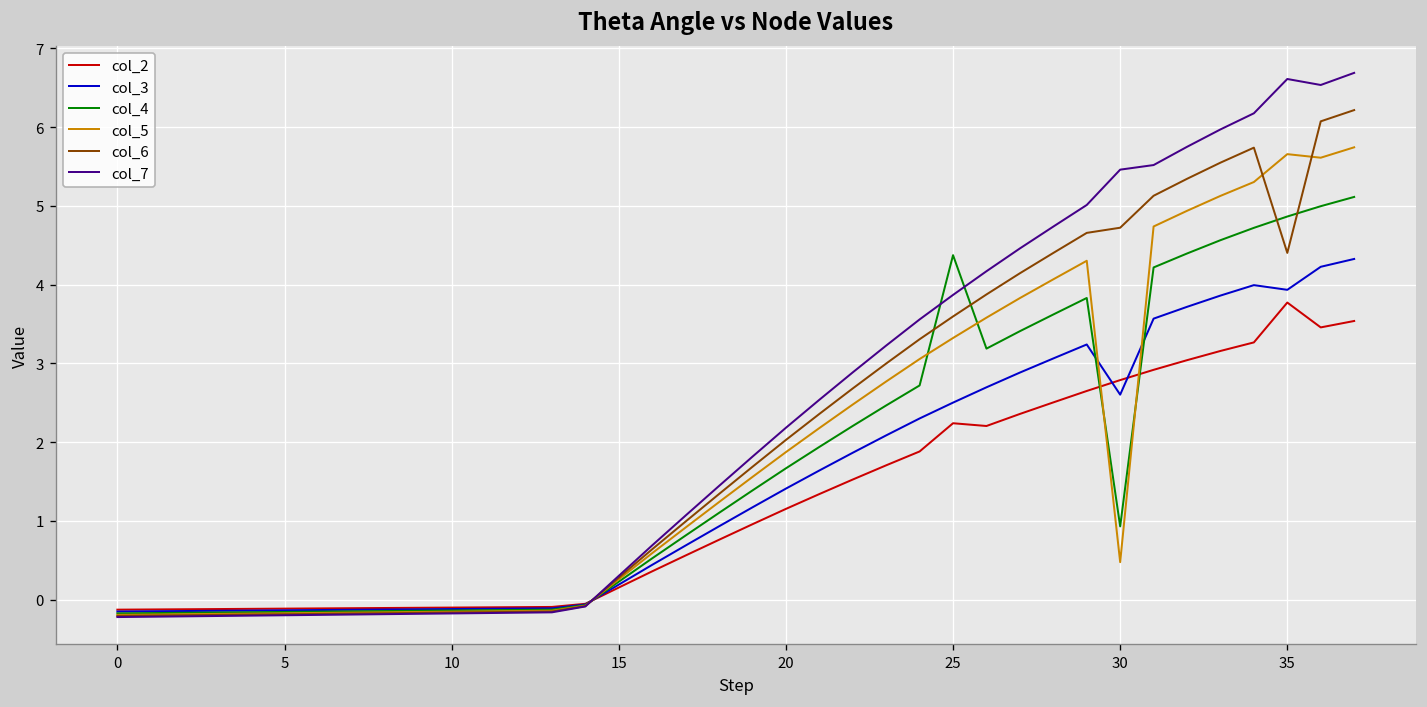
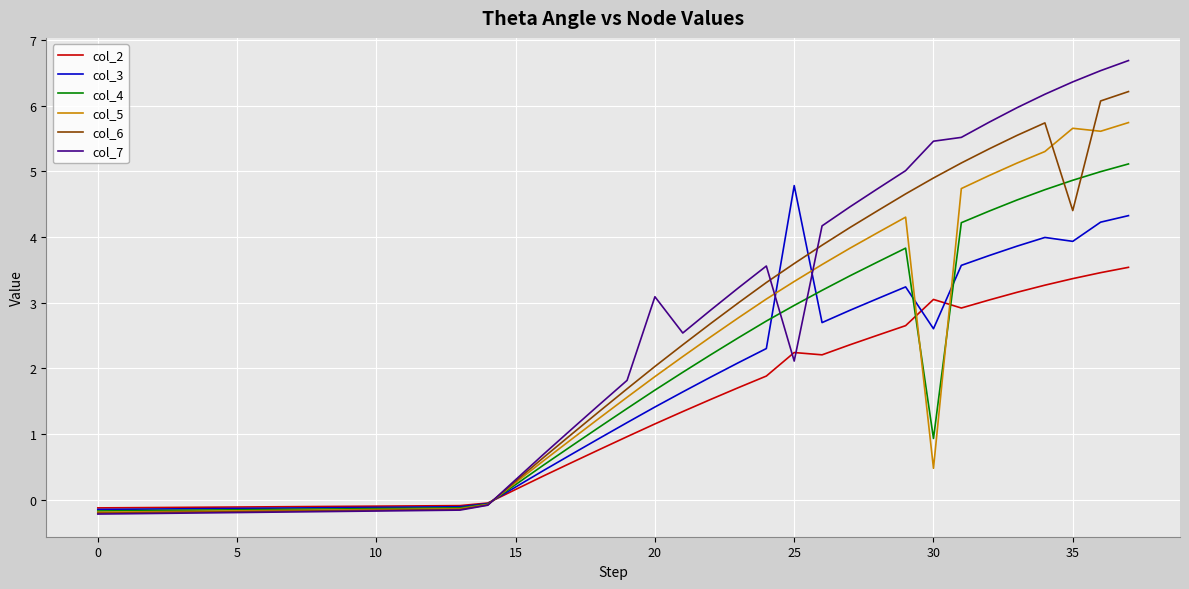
  {
    "col_2": {
      "20": 1.2,
      "25": 2.2,
-     "30": 2.8,
-     "35": 3.8
+     "30": 3.0,
+     "35": 3.4
    },
    "col_3": {
      "20": 1.4,
-     "25": 2.5,
+     "25": 4.8,
      "30": 2.6,
      "35": 3.9
    },
    "col_4": {
      "20": 1.7,
-     "25": 4.4,
+     "25": 3.0,
      "30": 0.9,
      "35": 4.9
    },
    "col_5": {
      "20": 1.9,
      "25": 3.3,
      "30": 0.5,
      "35": 5.7
    },
    "col_6": {
      "20": 2.0,
      "25": 3.6,
-     "30": 4.7,
+     "30": 4.9,
      "35": 4.4
    },
    "col_7": {
-     "20": 2.2,
-     "25": 3.9,
+     "20": 3.1,
+     "25": 2.1,
      "30": 5.5,
-     "35": 6.6
+     "35": 6.4
    }
  }
